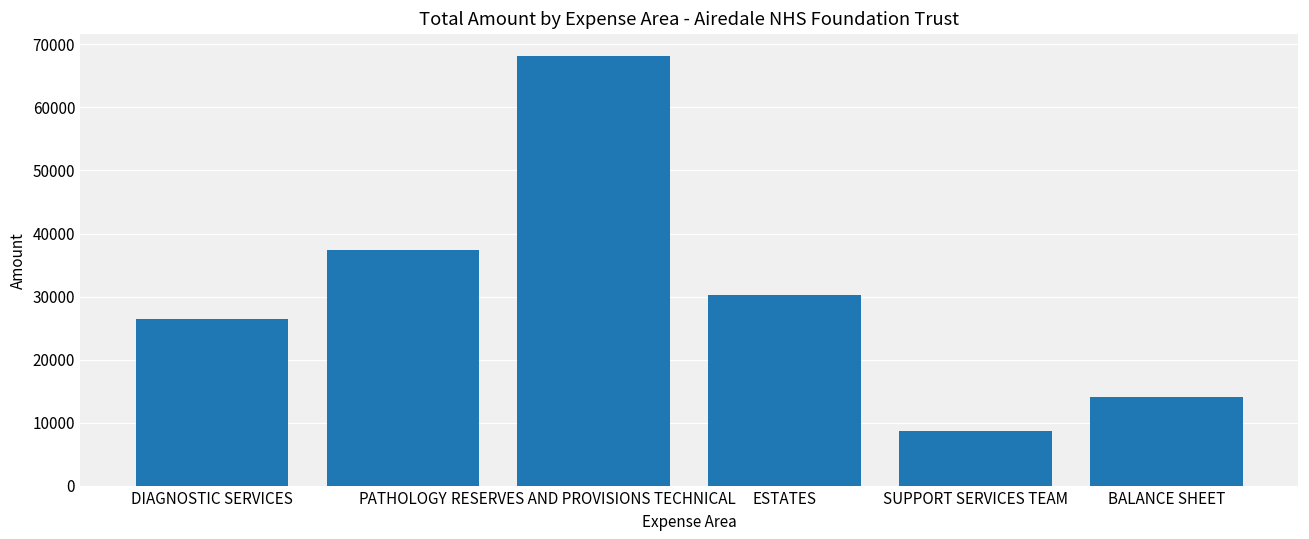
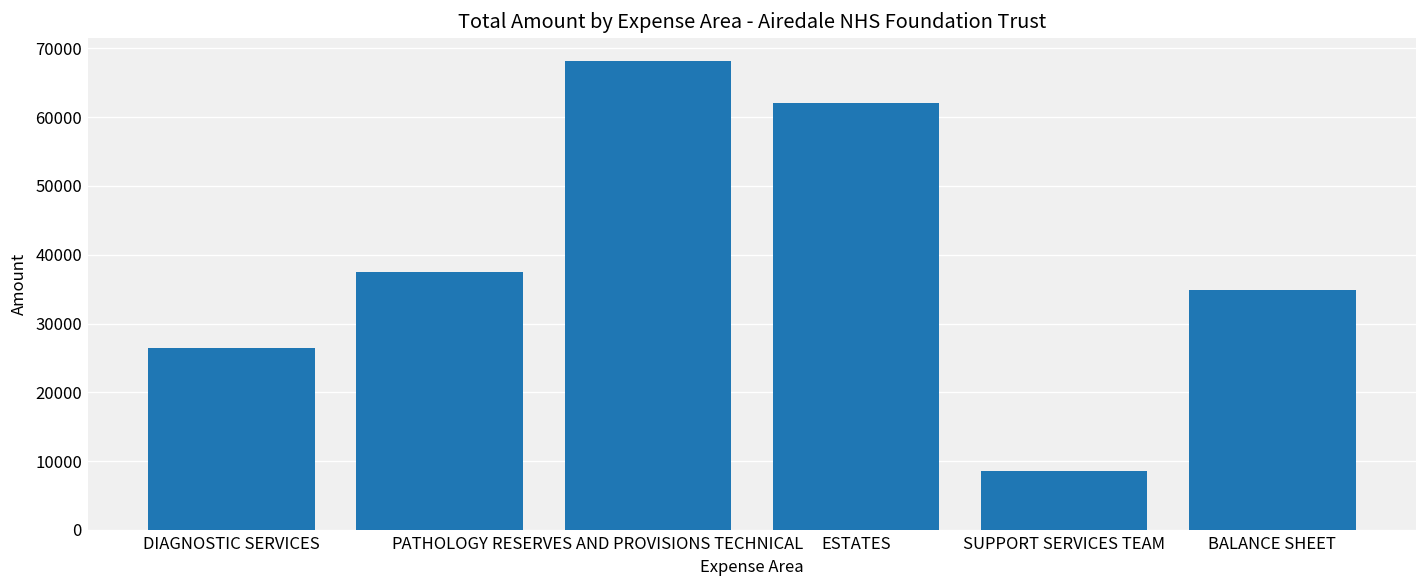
  {
    "DIAGNOSTIC SERVICES": 26000,
    "PATHOLOGY": 37000,
    "RESERVES AND PROVISIONS TECHNICAL": 68000,
-   "ESTATES": 30000,
+   "ESTATES": 62000,
    "SUPPORT SERVICES TEAM": 9000,
-   "BALANCE SHEET": 14000
+   "BALANCE SHEET": 35000
  }
